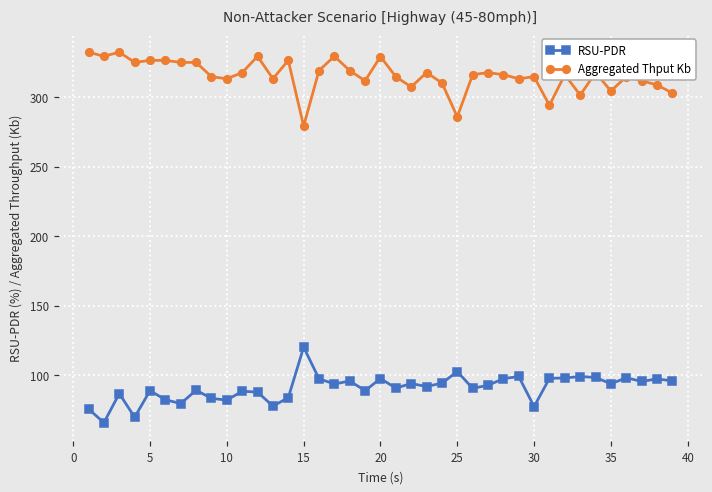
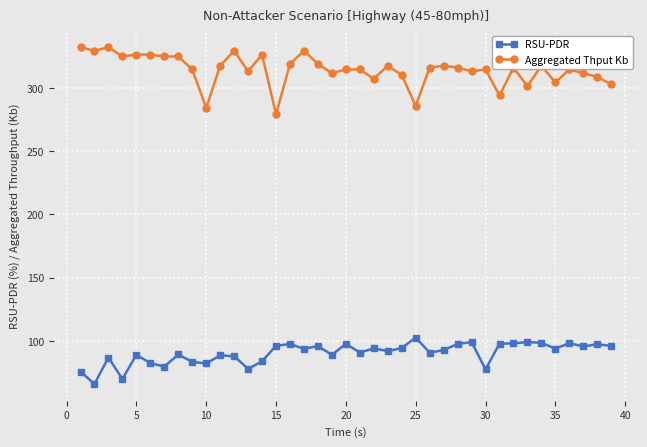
  {
    "RSU-PDR": {
      "5": 89,
      "10": 82,
-     "15": 120,
+     "15": 96,
      "20": 98,
      "25": 103,
      "30": 77,
      "35": 94
    },
    "Aggregated Thput Kb": {
      "5": 327,
-     "10": 313,
+     "10": 284,
      "15": 279,
-     "20": 329,
+     "20": 315,
      "25": 286,
      "30": 315,
      "35": 304
    }
  }
